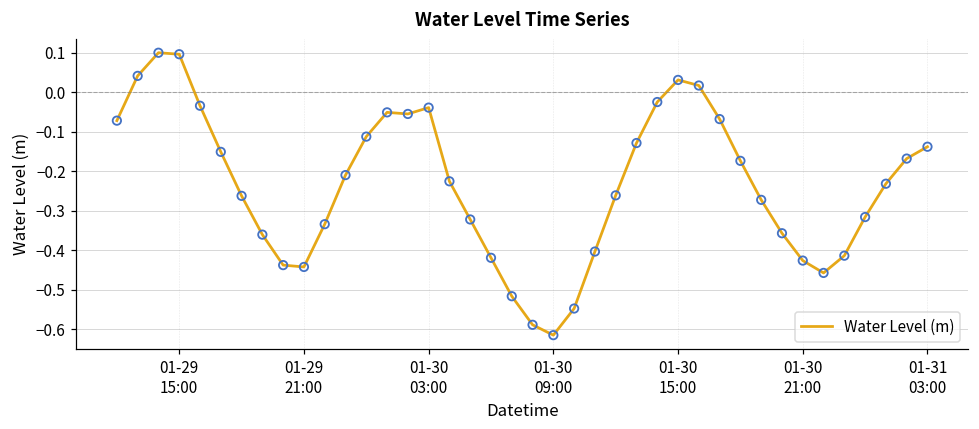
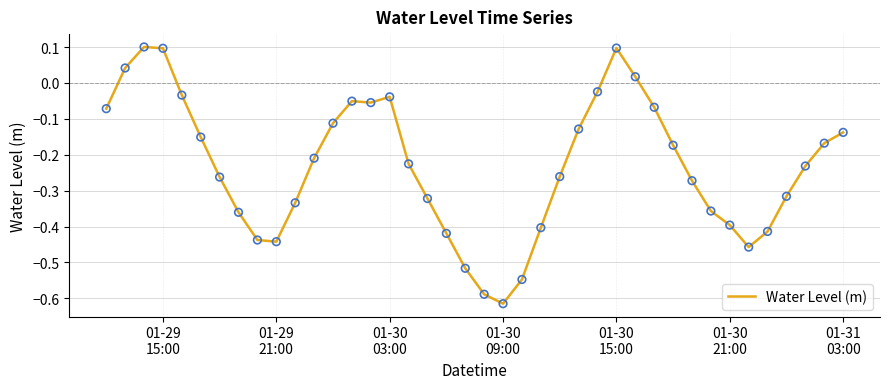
  {
    "01-29 15:00": 0.10,
    "01-29 21:00": -0.44,
    "01-30 03:00": -0.04,
    "01-30 09:00": -0.62,
-   "01-30 15:00": 0.03,
-   "01-30 21:00": -0.43,
+   "01-30 15:00": 0.10,
+   "01-30 21:00": -0.40,
    "01-31 03:00": -0.14
  }
